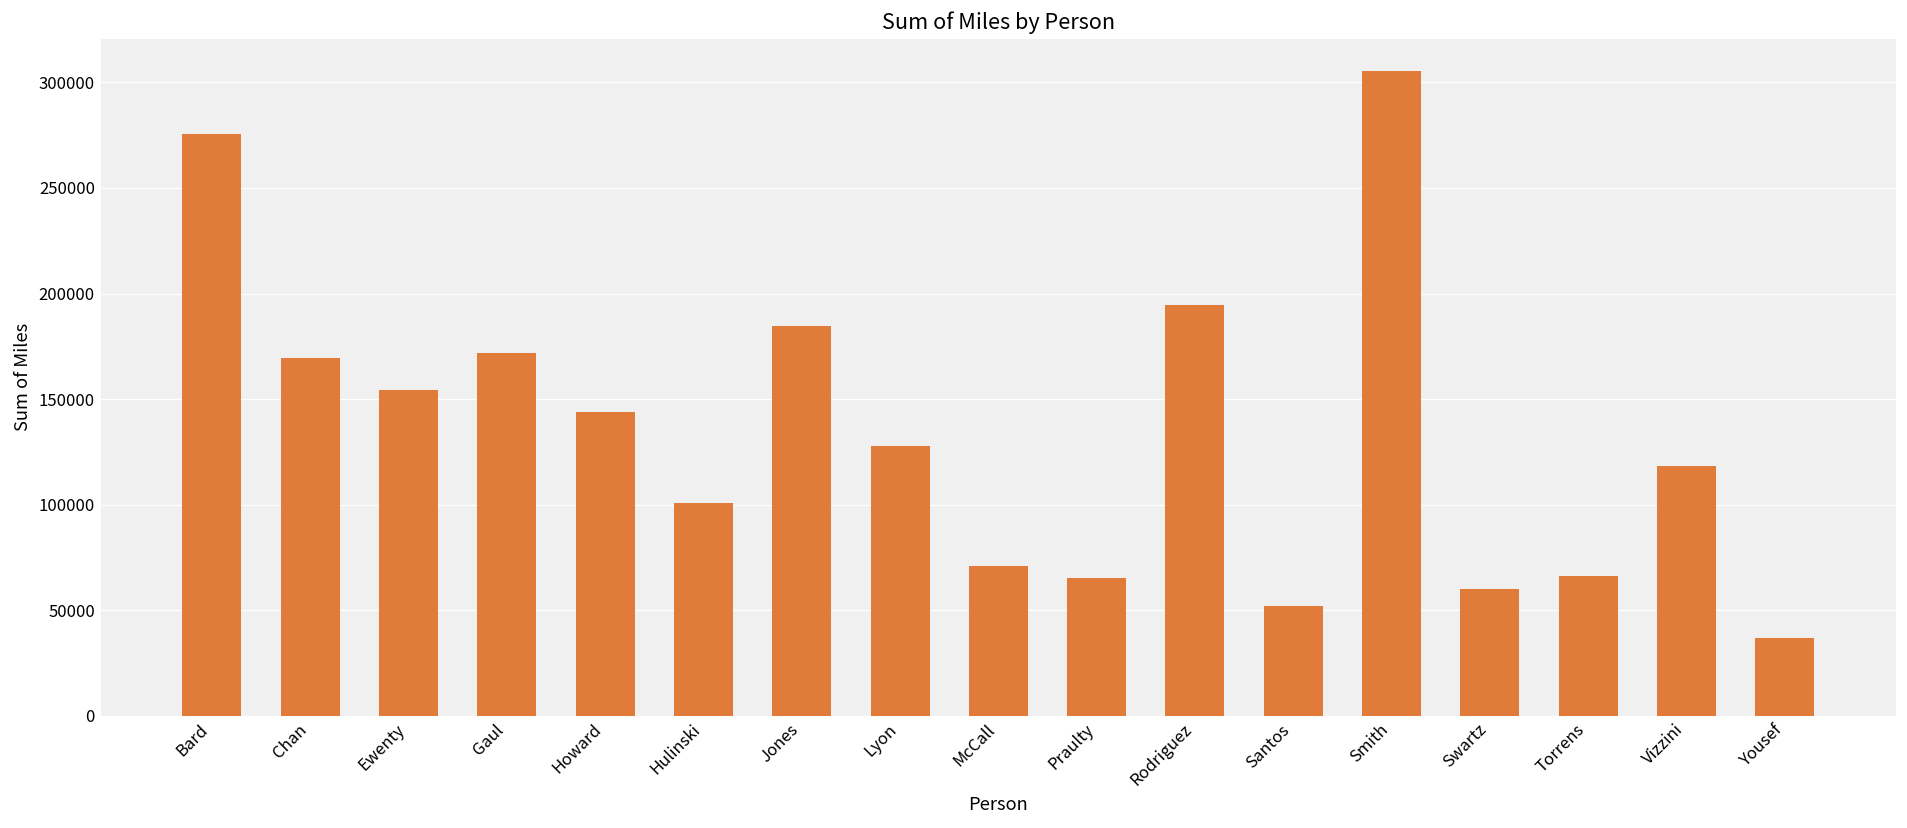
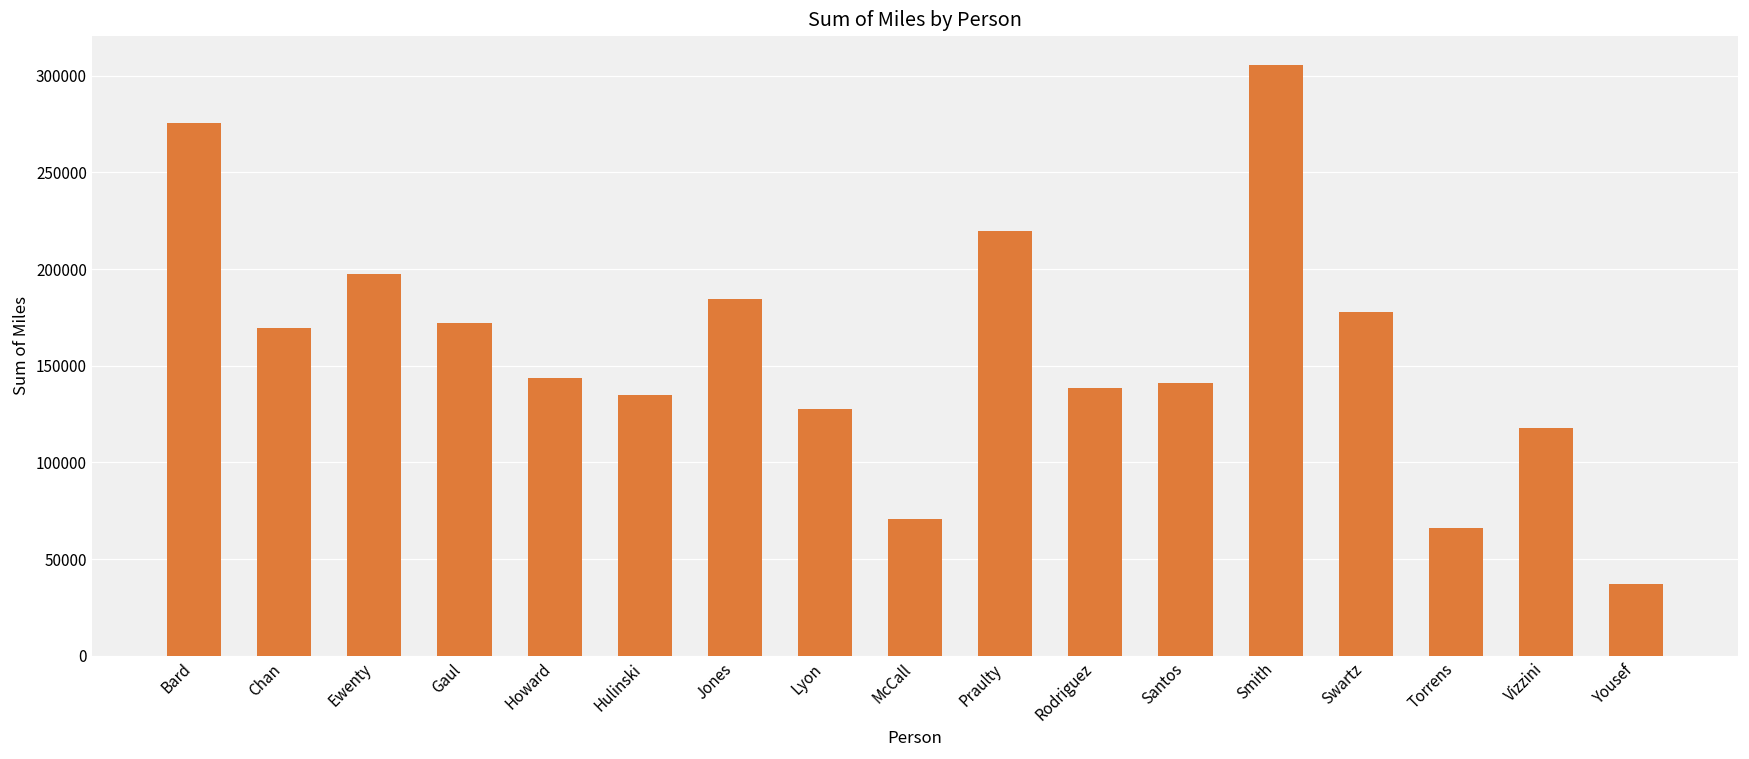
  {
    "Bard": 275000,
    "Chan": 170000,
-   "Ewenty": 154000,
+   "Ewenty": 197000,
    "Gaul": 172000,
    "Howard": 144000,
-   "Hulinski": 101000,
+   "Hulinski": 135000,
    "Jones": 185000,
    "Lyon": 128000,
    "McCall": 71000,
-   "Praulty": 65000,
-   "Rodriguez": 194000,
-   "Santos": 52000,
+   "Praulty": 220000,
+   "Rodriguez": 139000,
+   "Santos": 141000,
    "Smith": 305000,
-   "Swartz": 60000,
+   "Swartz": 178000,
    "Torrens": 66000,
    "Vizzini": 118000,
    "Yousef": 37000
  }
